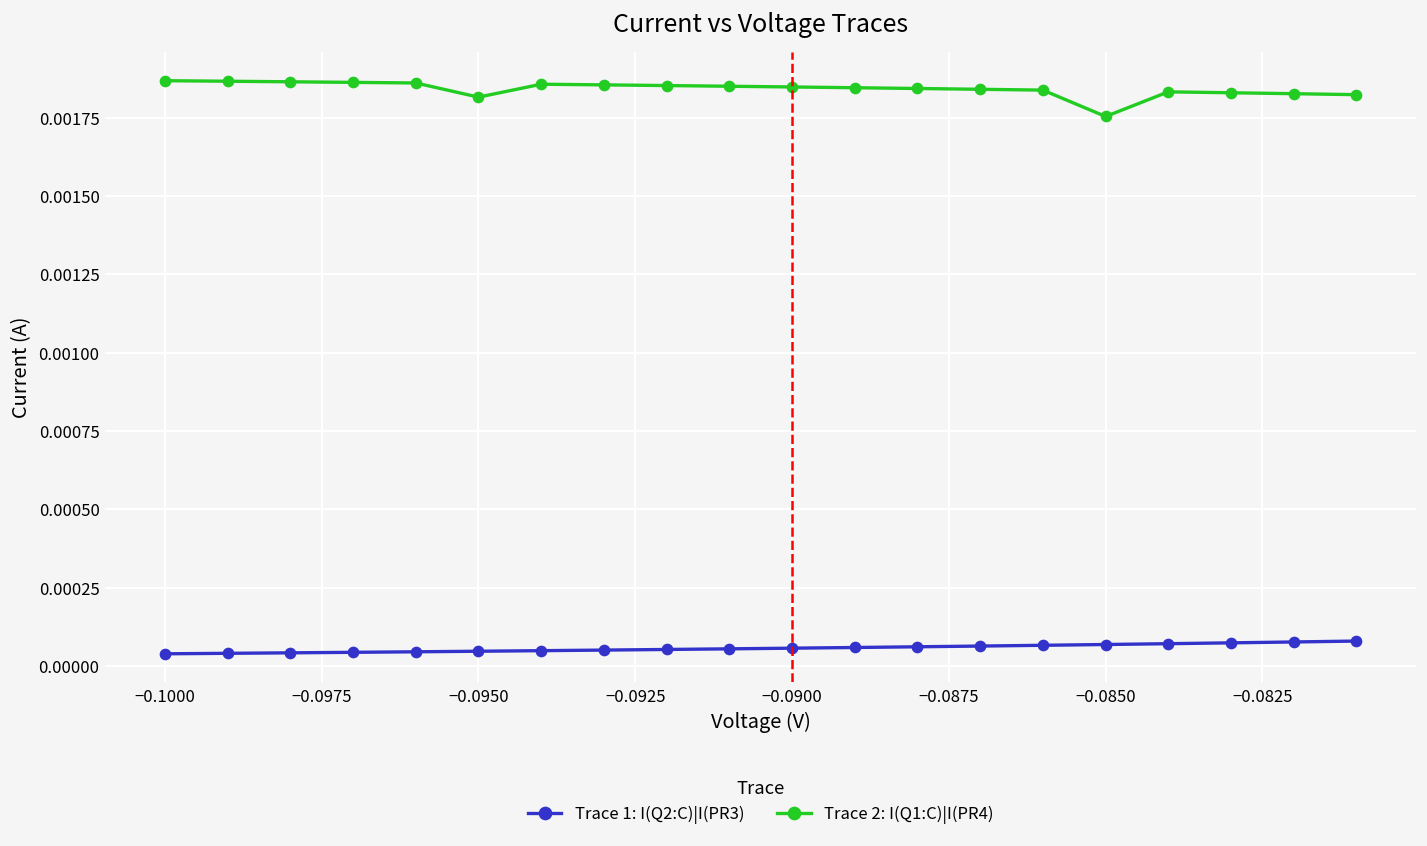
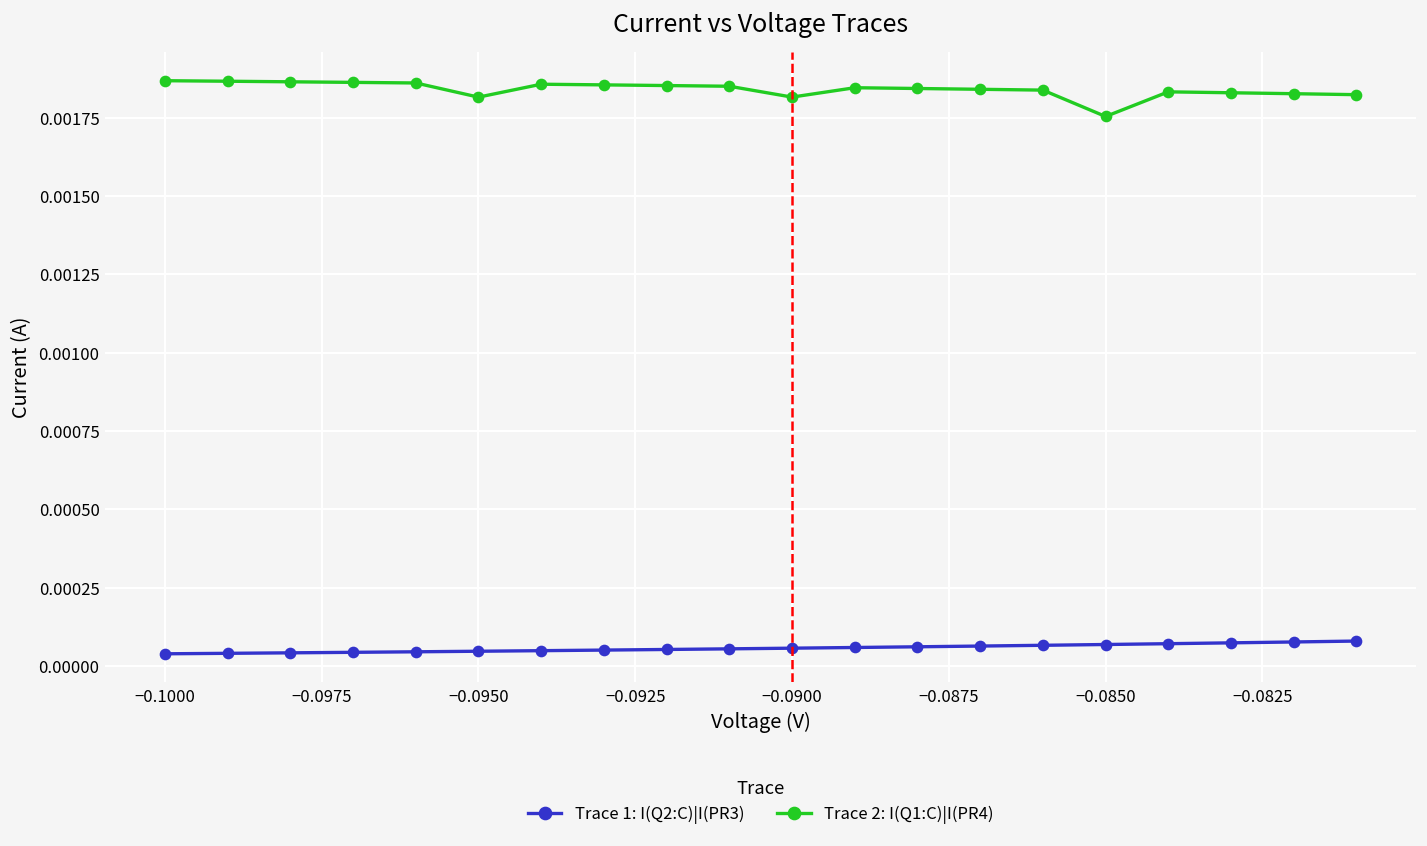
  {
    "Trace 1: I(Q2:C)|I(PR3)": {
      "−0.1000": 0.00004,
      "−0.0950": 0.00005,
      "−0.0900": 0.00006,
      "−0.0850": 0.00007
    },
    "Trace 2: I(Q1:C)|I(PR4)": {
      "−0.1000": 0.00187,
      "−0.0950": 0.00182,
-     "−0.0900": 0.00185,
+     "−0.0900": 0.00182,
      "−0.0850": 0.00175
    }
  }
